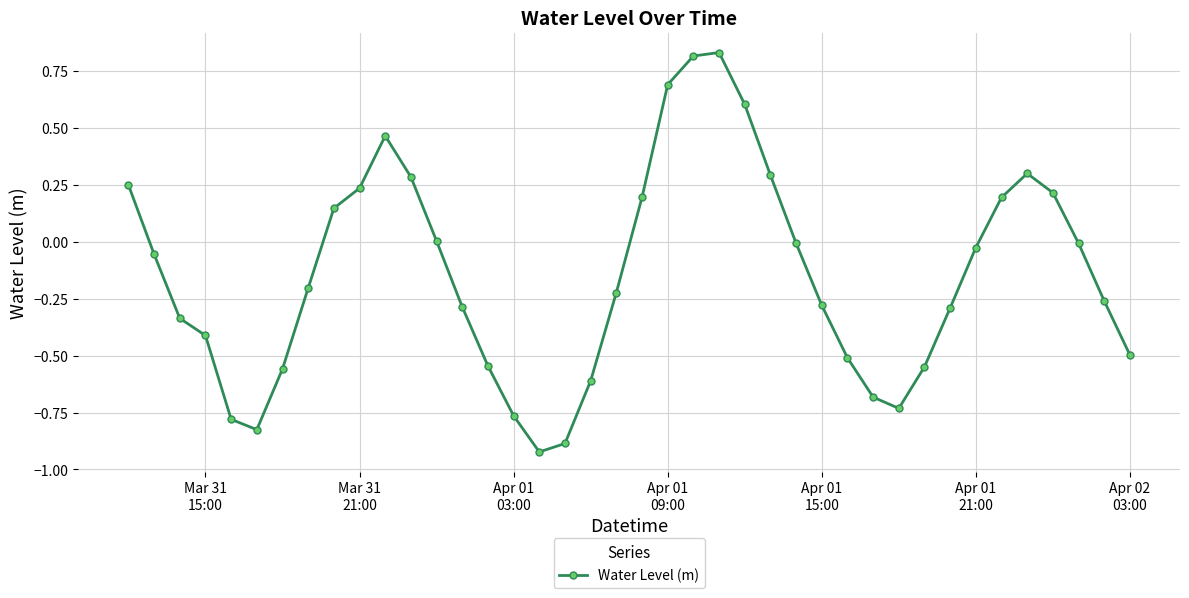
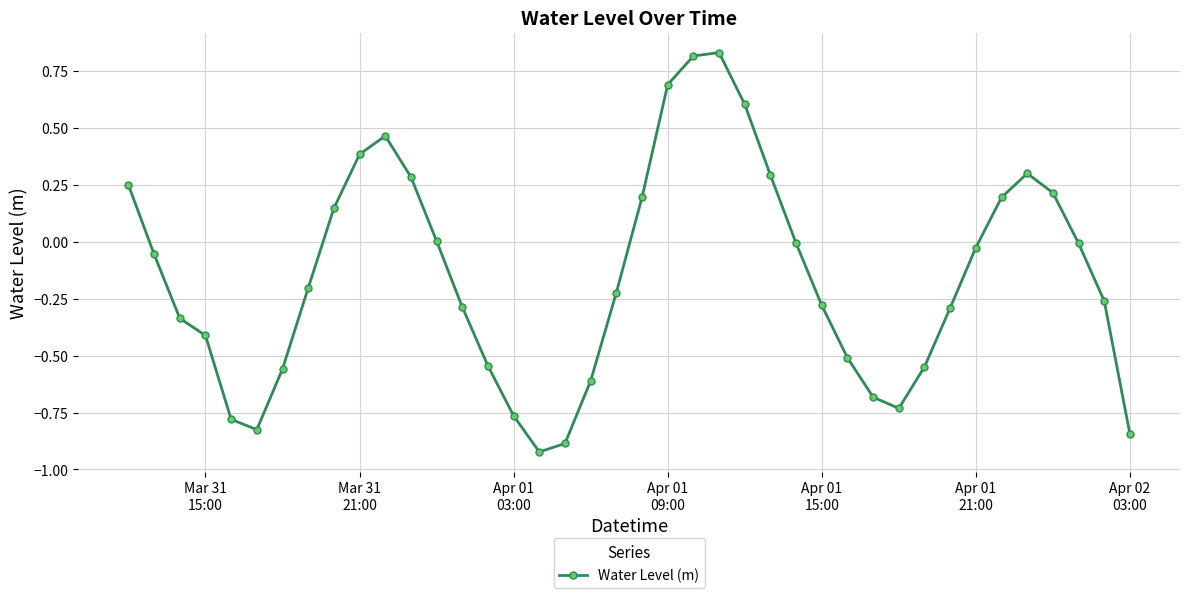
  {
    "Mar 31 15:00": -0.41,
-   "Mar 31 21:00": 0.24,
+   "Mar 31 21:00": 0.38,
    "Apr 01 03:00": -0.76,
    "Apr 01 09:00": 0.69,
    "Apr 01 15:00": -0.28,
    "Apr 01 21:00": -0.03,
-   "Apr 02 03:00": -0.50
+   "Apr 02 03:00": -0.84
  }
